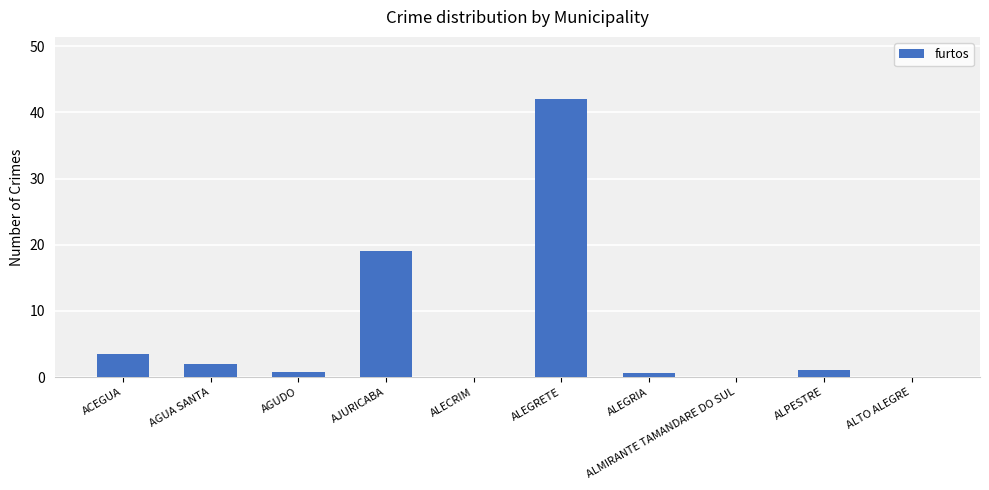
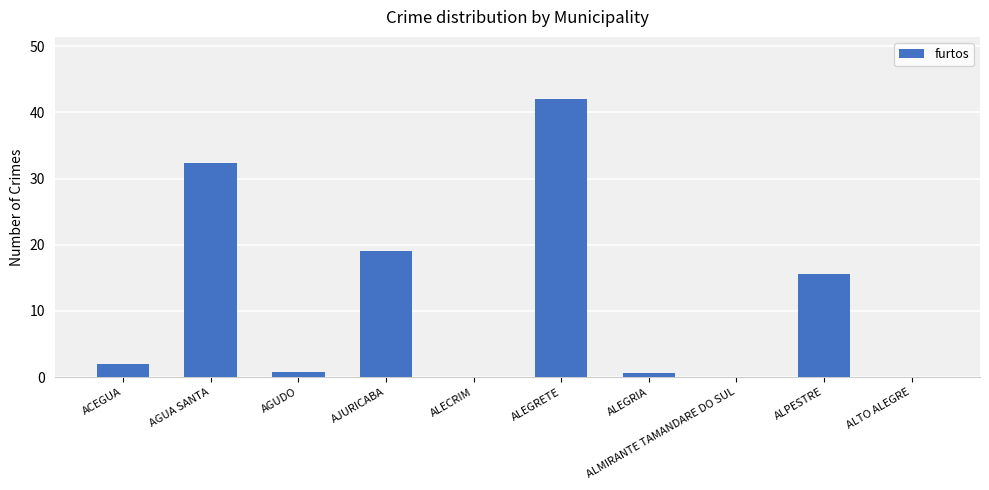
  {
-   "ACEGUA": 4,
-   "AGUA SANTA": 2,
+   "ACEGUA": 2,
+   "AGUA SANTA": 32,
    "AGUDO": 1,
    "AJURICABA": 19,
    "ALECRIM": 0,
    "ALEGRETE": 42,
    "ALEGRIA": 1,
    "ALMIRANTE TAMANDARE DO SUL": 0,
-   "ALPESTRE": 1,
+   "ALPESTRE": 16,
    "ALTO ALEGRE": 0
  }
